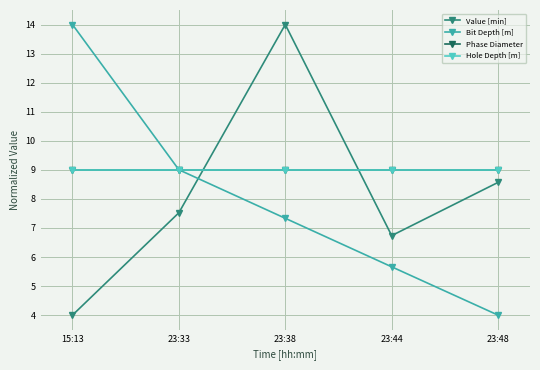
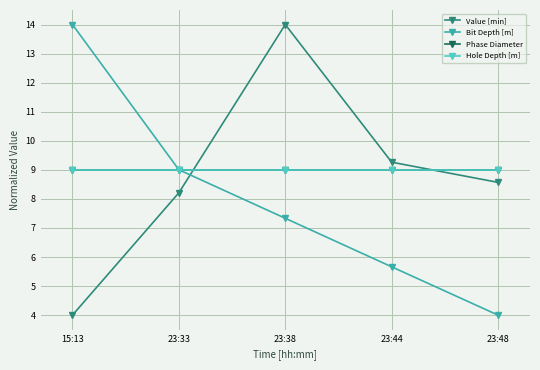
  {
    "Value [min]": {
      "15:13": 4.0,
-     "23:33": 7.5,
+     "23:33": 8.2,
      "23:38": 14.0,
-     "23:44": 6.7,
+     "23:44": 9.3,
      "23:48": 8.6
    }
  }
